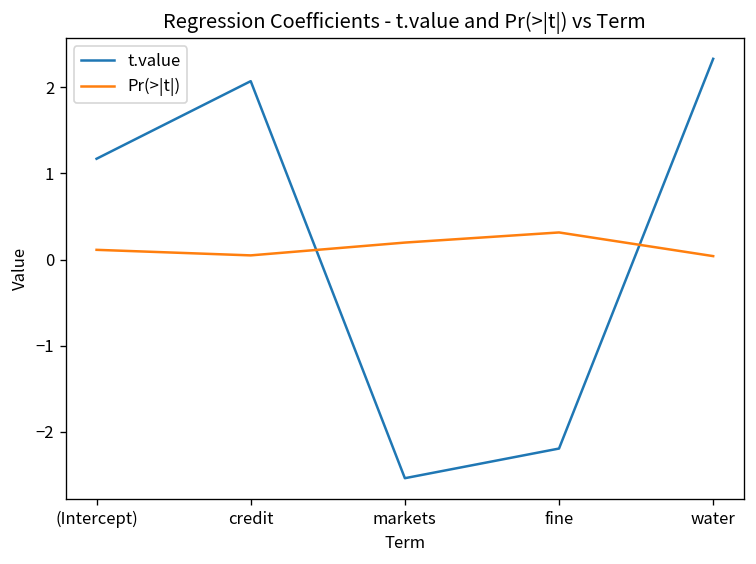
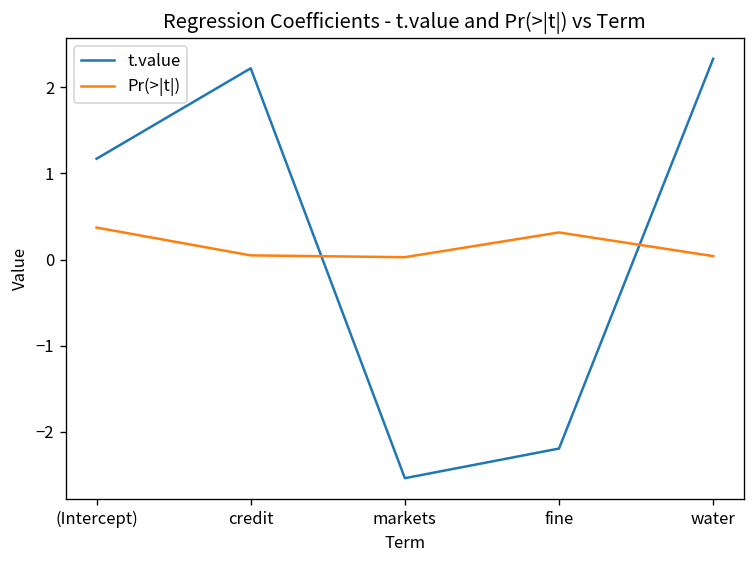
  {
    "t.value": {
      "(Intercept)": 1.2,
-     "credit": 2.1,
+     "credit": 2.2,
      "markets": -2.5,
      "fine": -2.2,
      "water": 2.3
    },
    "Pr(>|t|)": {
-     "(Intercept)": 0.1,
+     "(Intercept)": 0.4,
      "credit": 0.0,
-     "markets": 0.2,
+     "markets": 0.0,
      "fine": 0.3,
      "water": 0.0
    }
  }
